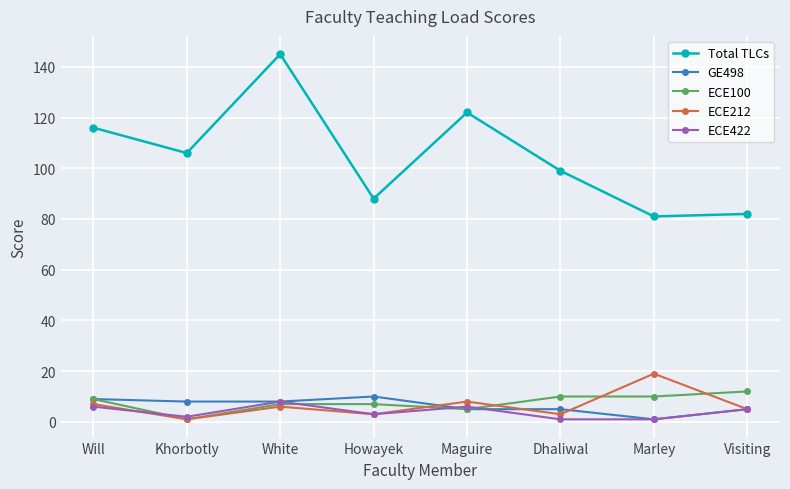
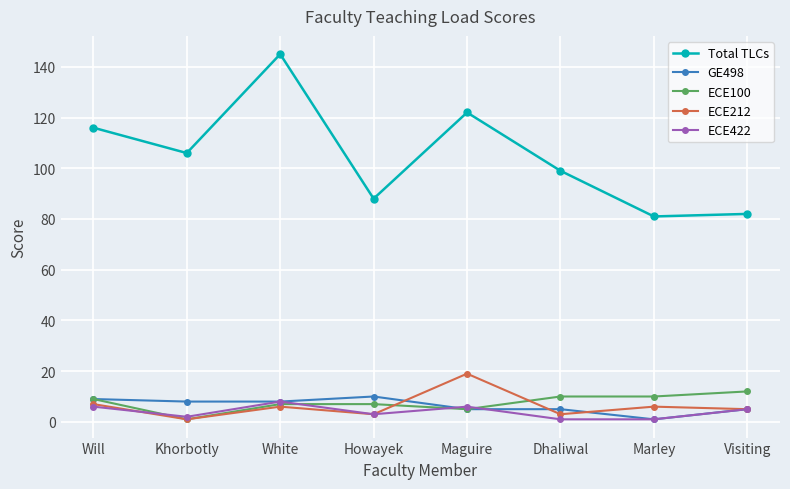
  {
    "Total TLCs": {
      "Will": 116,
      "Khorbotly": 106,
      "White": 145,
      "Howayek": 88,
      "Maguire": 122,
      "Dhaliwal": 99,
      "Marley": 81,
      "Visiting": 82
    },
    "GE498": {
      "Khorbotly": 8,
      "Howayek": 10,
      "Dhaliwal": 5
    },
    "ECE100": {
      "Howayek": 7,
      "Dhaliwal": 10,
      "Marley": 10,
      "Visiting": 12
    },
    "ECE212": {
-     "Maguire": 8,
+     "Maguire": 19,
      "Dhaliwal": 3,
-     "Marley": 19
+     "Marley": 6
    },
    "ECE422": {
      "Maguire": 6,
      "Dhaliwal": 1
    }
  }
